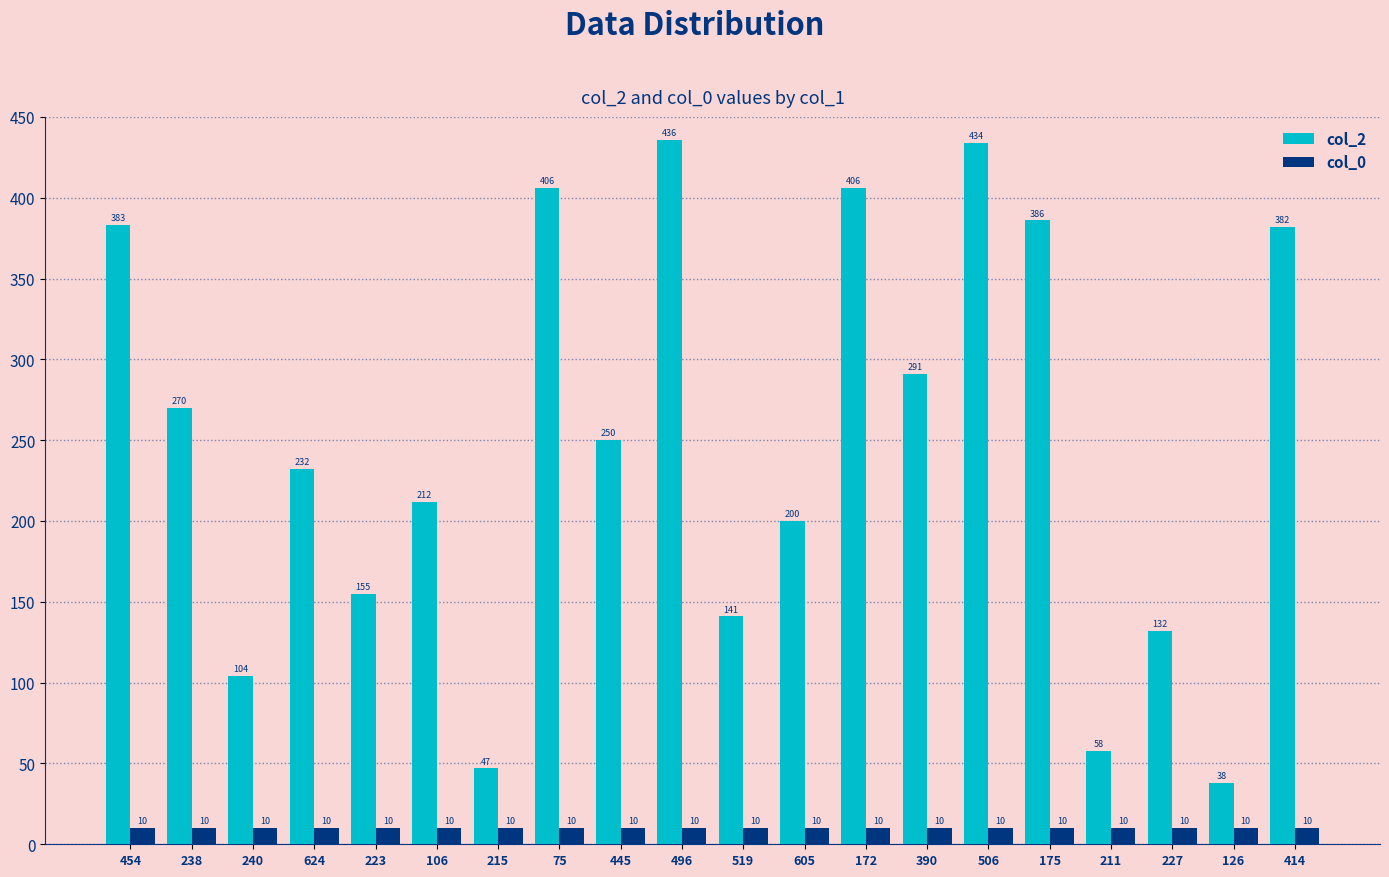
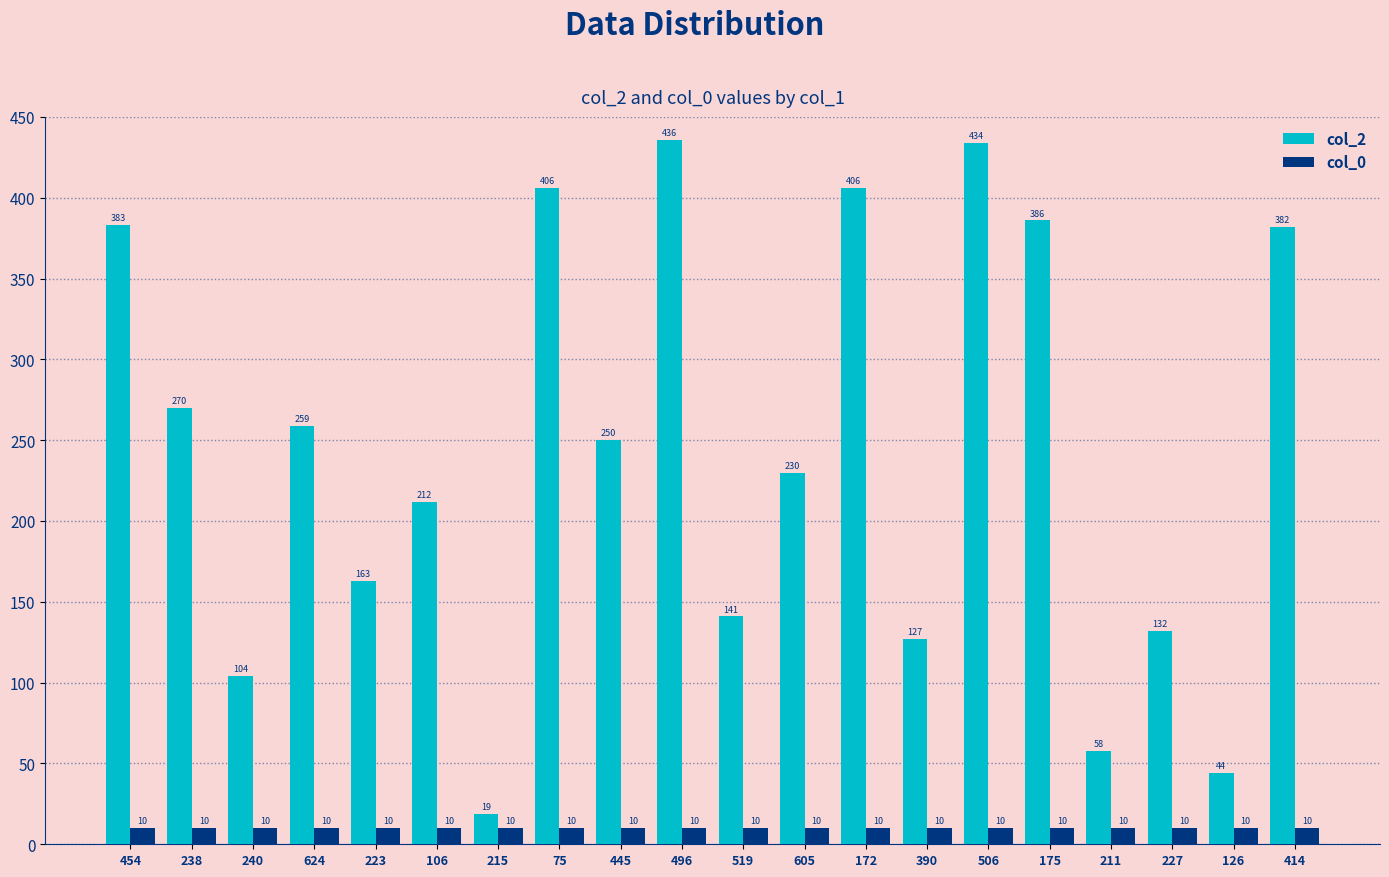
  {
    "col_2": {
      "454": 383,
      "238": 270,
      "240": 104,
-     "624": 232,
-     "223": 155,
+     "624": 259,
+     "223": 163,
      "106": 212,
-     "215": 47,
+     "215": 19,
      "75": 406,
      "445": 250,
      "496": 436,
      "519": 141,
-     "605": 200,
+     "605": 230,
      "172": 406,
-     "390": 291,
+     "390": 127,
      "506": 434,
      "175": 386,
      "211": 58,
      "227": 132,
-     "126": 38,
+     "126": 44,
      "414": 382
    },
    "col_0": {
      "454": 10,
      "238": 10,
      "240": 10,
      "624": 10,
      "223": 10,
      "106": 10,
      "215": 10,
      "75": 10,
      "445": 10,
      "496": 10,
      "519": 10,
      "605": 10,
      "172": 10,
      "390": 10,
      "506": 10,
      "175": 10,
      "211": 10,
      "227": 10,
      "126": 10,
      "414": 10
    }
  }
